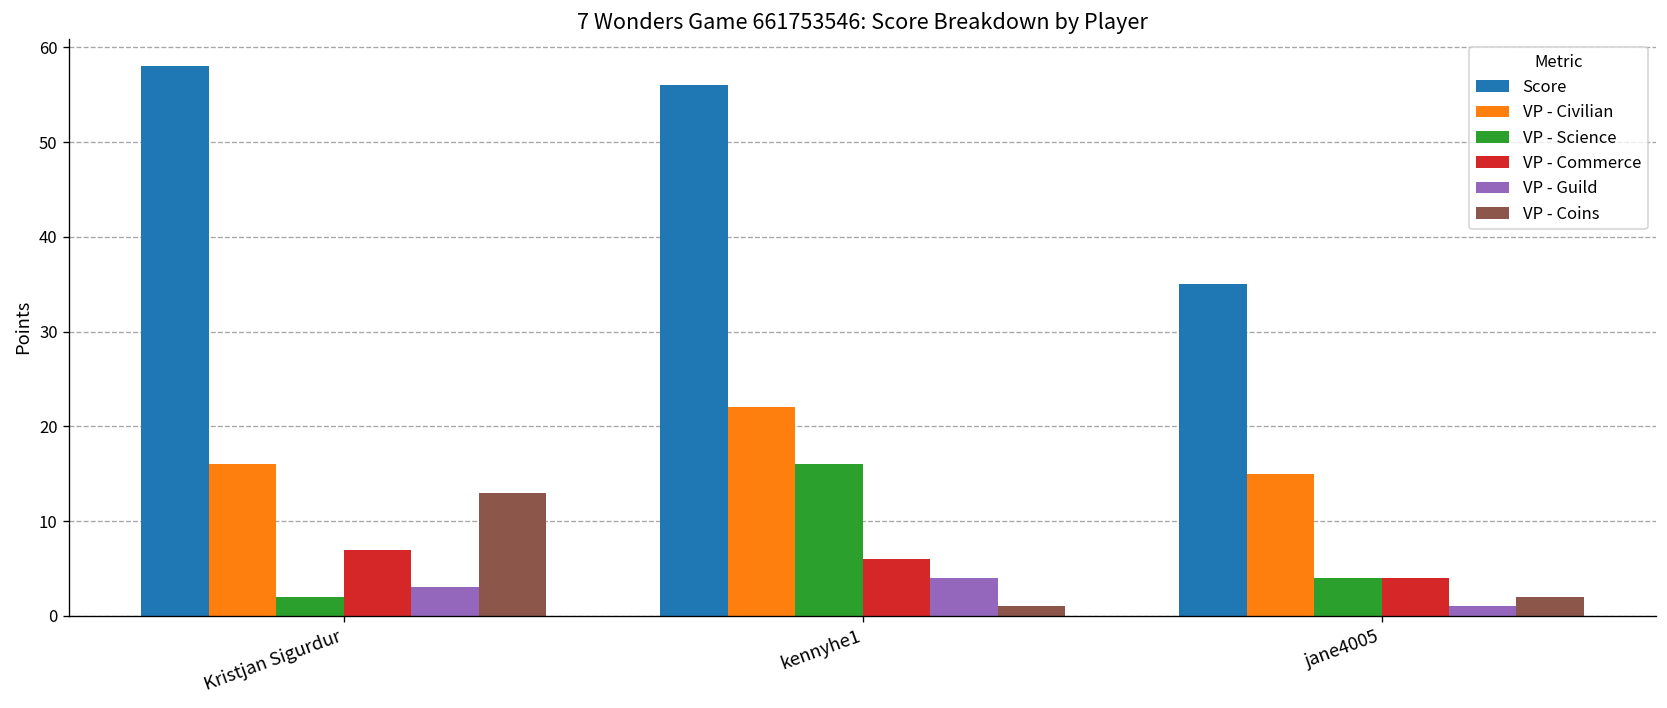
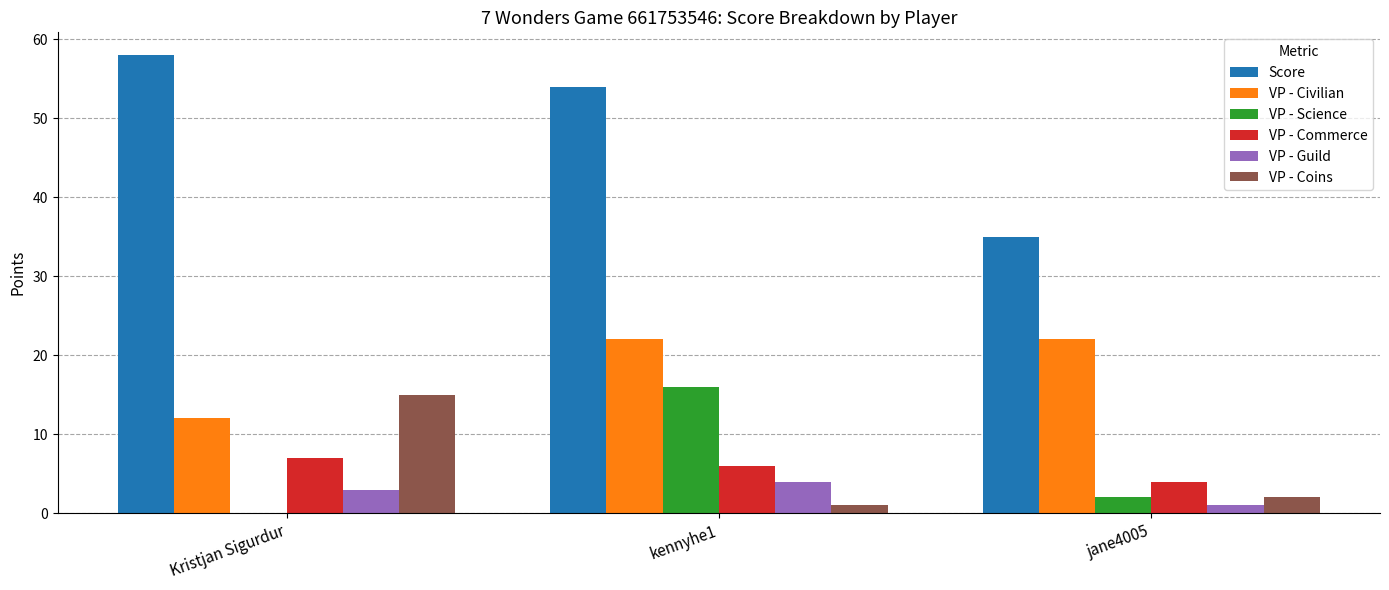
  {
    "Score": {
      "Kristjan Sigurdur": 58,
-     "kennyhe1": 56,
+     "kennyhe1": 54,
      "jane4005": 35
    },
    "VP - Civilian": {
-     "Kristjan Sigurdur": 16,
+     "Kristjan Sigurdur": 12,
      "kennyhe1": 22,
-     "jane4005": 15
+     "jane4005": 22
    },
    "VP - Science": {
-     "Kristjan Sigurdur": 2,
+     "Kristjan Sigurdur": 0,
      "kennyhe1": 16,
-     "jane4005": 4
+     "jane4005": 2
    },
    "VP - Commerce": {
      "Kristjan Sigurdur": 7,
      "kennyhe1": 6,
      "jane4005": 4
    },
    "VP - Guild": {
      "Kristjan Sigurdur": 3,
      "kennyhe1": 4,
      "jane4005": 1
    },
    "VP - Coins": {
-     "Kristjan Sigurdur": 13,
+     "Kristjan Sigurdur": 15,
      "kennyhe1": 1,
      "jane4005": 2
    }
  }
